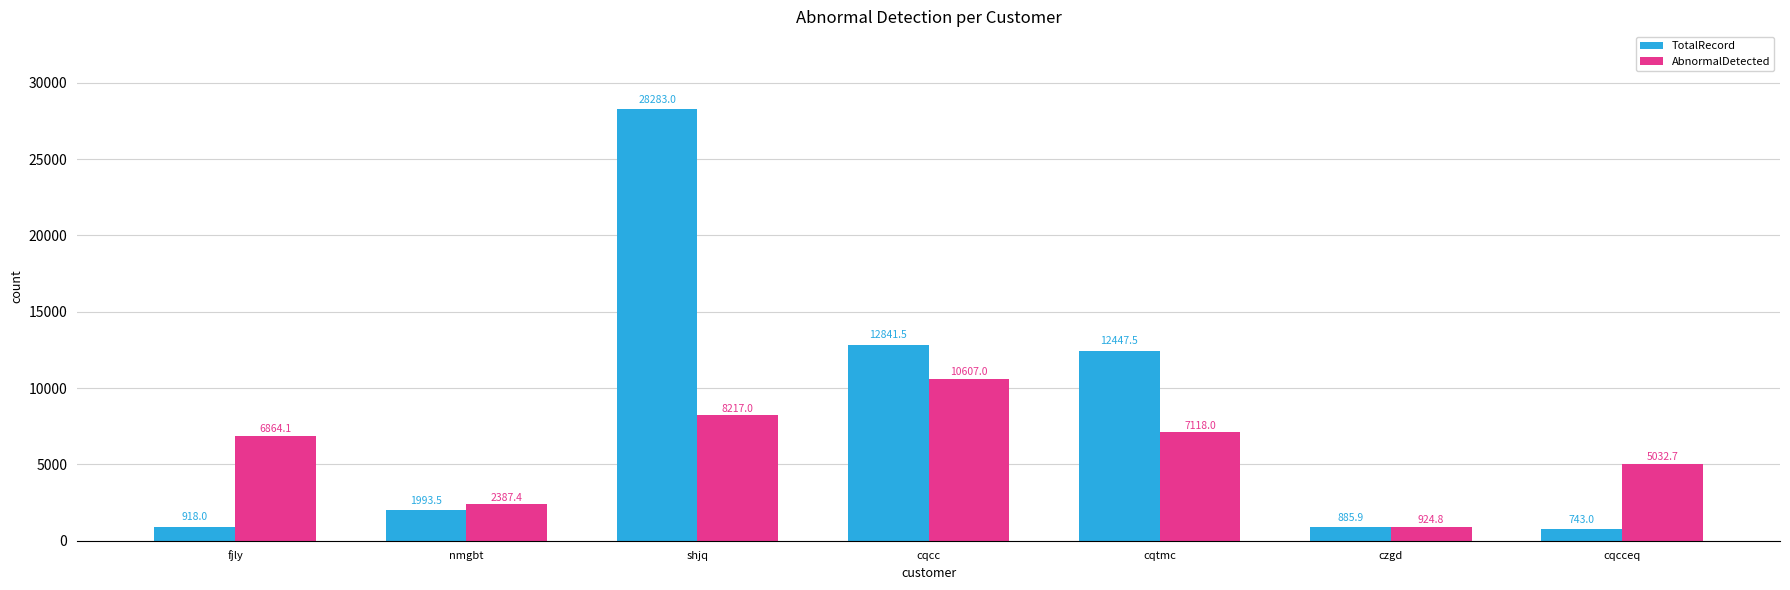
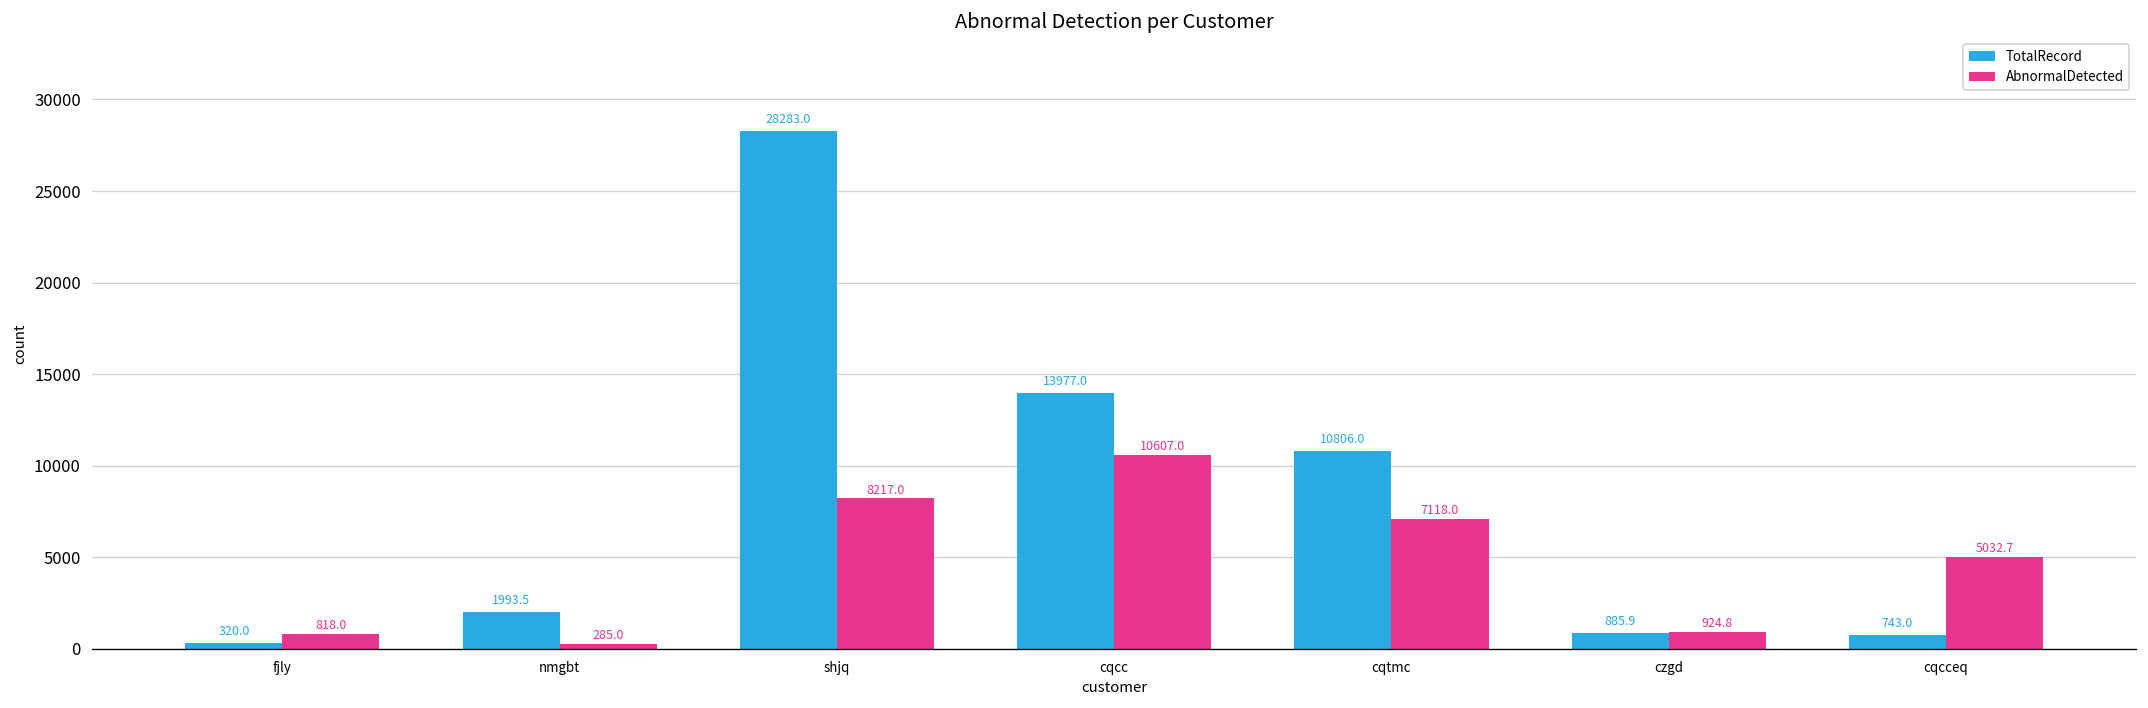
  {
    "TotalRecord": {
-     "fjly": 918.0,
+     "fjly": 320.0,
      "nmgbt": 1993.5,
      "shjq": 28283.0,
-     "cqcc": 12841.5,
-     "cqtmc": 12447.5,
+     "cqcc": 13977.0,
+     "cqtmc": 10806.0,
      "czgd": 885.9,
      "cqcceq": 743.0
    },
    "AbnormalDetected": {
-     "fjly": 6864.1,
-     "nmgbt": 2387.4,
+     "fjly": 818.0,
+     "nmgbt": 285.0,
      "shjq": 8217.0,
      "cqcc": 10607.0,
      "cqtmc": 7118.0,
      "czgd": 924.8,
      "cqcceq": 5032.7
    }
  }
